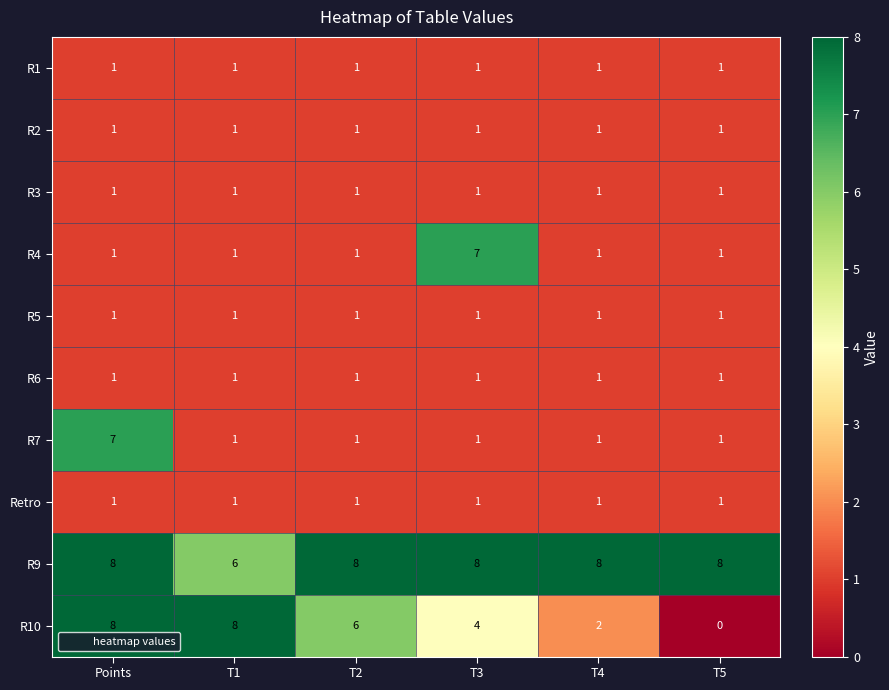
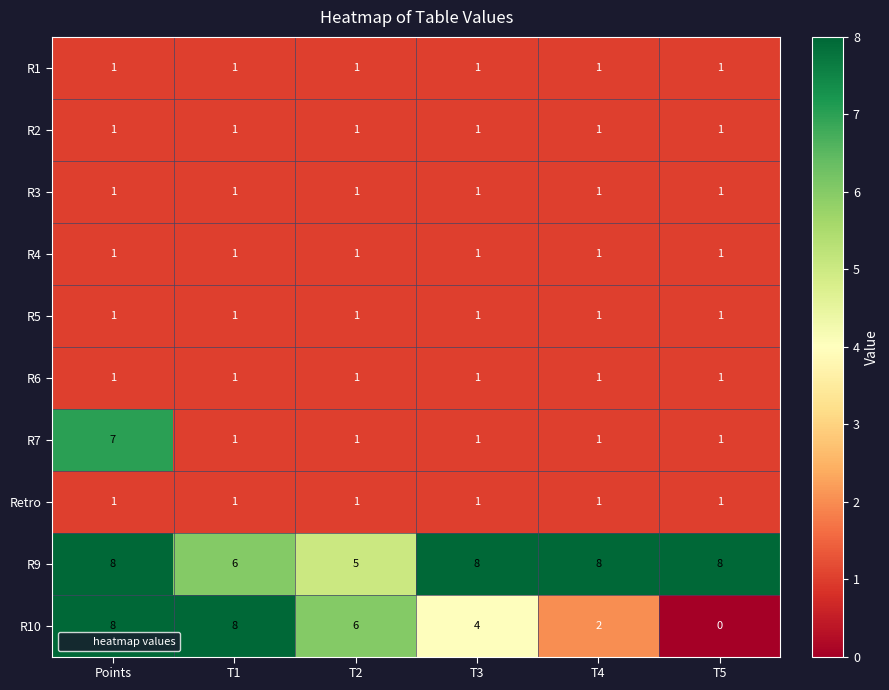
  {
    "R1": {
      "Points": 1,
      "T1": 1,
      "T2": 1,
      "T3": 1,
      "T4": 1,
      "T5": 1
    },
    "R2": {
      "Points": 1,
      "T1": 1,
      "T2": 1,
      "T3": 1,
      "T4": 1,
      "T5": 1
    },
    "R3": {
      "Points": 1,
      "T1": 1,
      "T2": 1,
      "T3": 1,
      "T4": 1,
      "T5": 1
    },
    "R4": {
      "Points": 1,
      "T1": 1,
      "T2": 1,
-     "T3": 7,
+     "T3": 1,
      "T4": 1,
      "T5": 1
    },
    "R5": {
      "Points": 1,
      "T1": 1,
      "T2": 1,
      "T3": 1,
      "T4": 1,
      "T5": 1
    },
    "R6": {
      "Points": 1,
      "T1": 1,
      "T2": 1,
      "T3": 1,
      "T4": 1,
      "T5": 1
    },
    "R7": {
      "Points": 7,
      "T1": 1,
      "T2": 1,
      "T3": 1,
      "T4": 1,
      "T5": 1
    },
    "Retro": {
      "Points": 1,
      "T1": 1,
      "T2": 1,
      "T3": 1,
      "T4": 1,
      "T5": 1
    },
    "R9": {
      "Points": 8,
      "T1": 6,
-     "T2": 8,
+     "T2": 5,
      "T3": 8,
      "T4": 8,
      "T5": 8
    },
    "R10": {
      "Points": 8,
      "T1": 8,
      "T2": 6,
      "T3": 4,
      "T4": 2,
      "T5": 0
    }
  }
